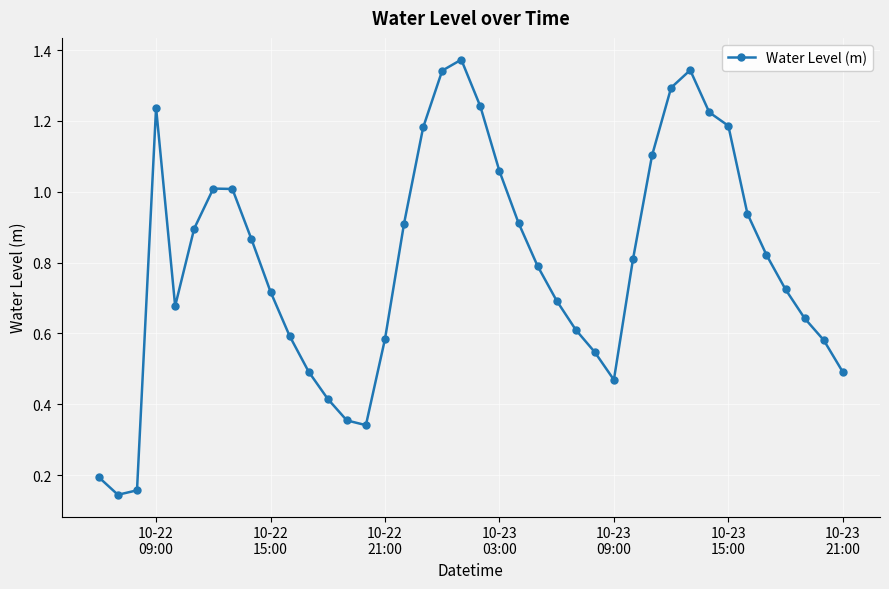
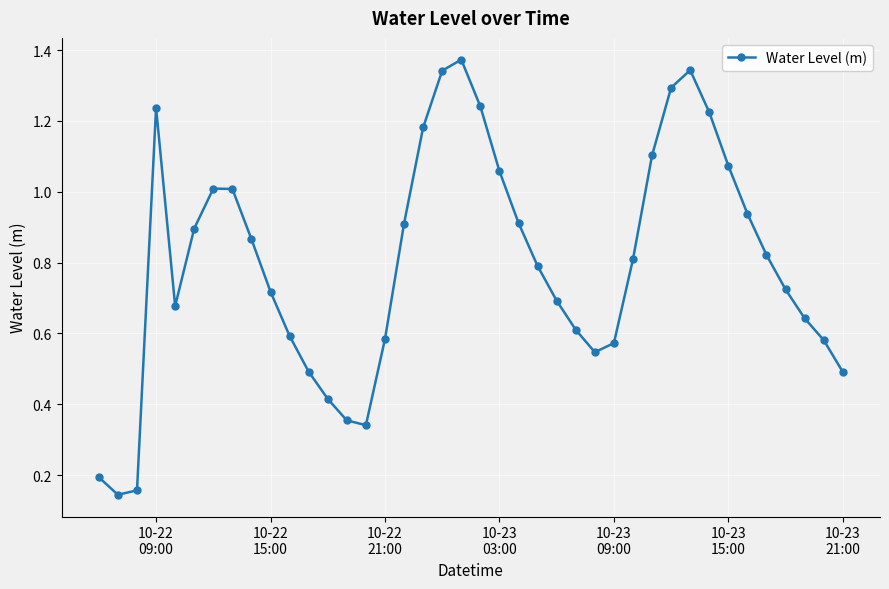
  {
    "10-22 09:00": 1.24,
    "10-22 15:00": 0.72,
    "10-22 21:00": 0.58,
    "10-23 03:00": 1.06,
-   "10-23 09:00": 0.47,
-   "10-23 15:00": 1.19,
+   "10-23 09:00": 0.57,
+   "10-23 15:00": 1.07,
    "10-23 21:00": 0.49
  }
